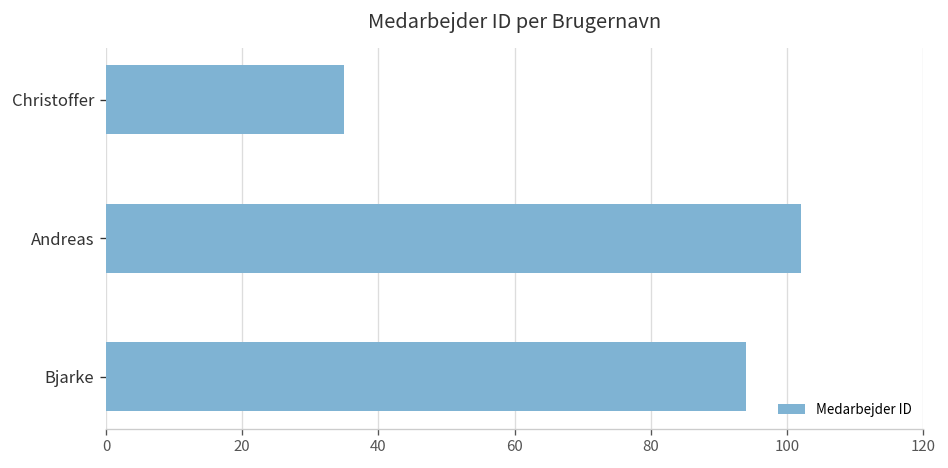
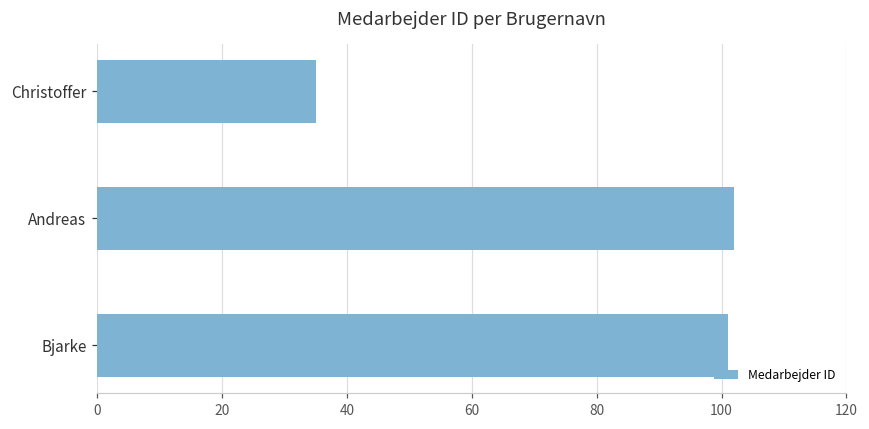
  {
    "Christoffer": 35,
    "Andreas": 102,
-   "Bjarke": 94
+   "Bjarke": 101
  }
